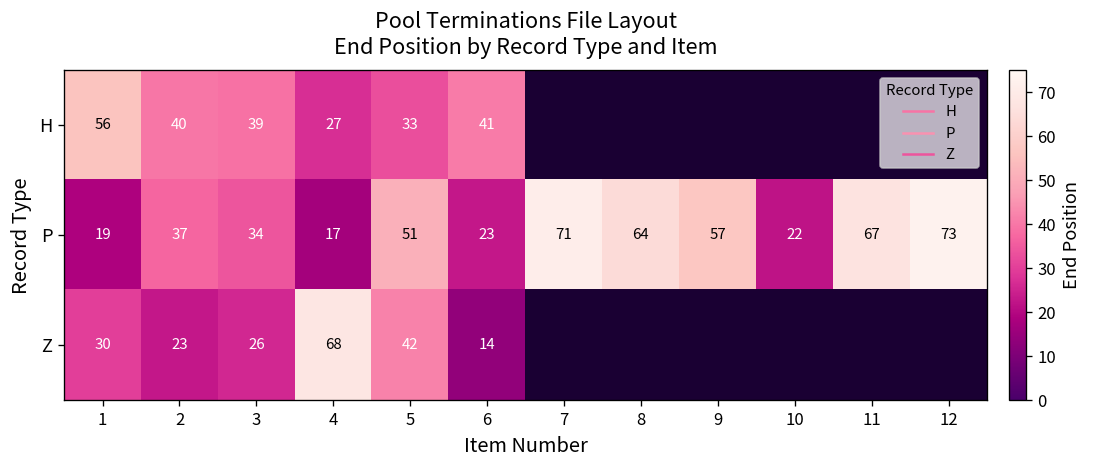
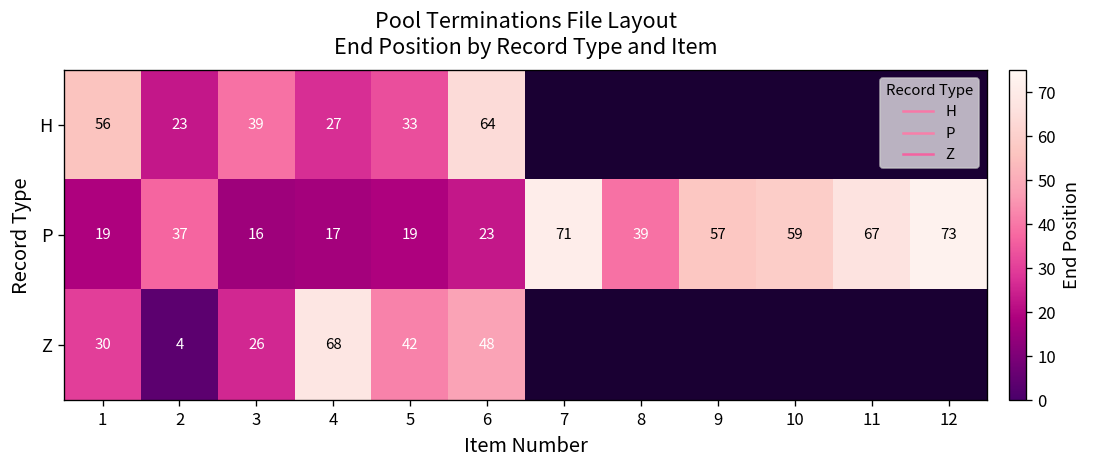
  {
    "H": {
      "1": 56,
-     "2": 40,
+     "2": 23,
      "3": 39,
      "4": 27,
      "5": 33,
-     "6": 41
+     "6": 64
    },
    "P": {
      "1": 19,
      "2": 37,
-     "3": 34,
+     "3": 16,
      "4": 17,
-     "5": 51,
+     "5": 19,
      "6": 23,
      "7": 71,
-     "8": 64,
+     "8": 39,
      "9": 57,
-     "10": 22,
+     "10": 59,
      "11": 67,
      "12": 73
    },
    "Z": {
      "1": 30,
-     "2": 23,
+     "2": 4,
      "3": 26,
      "4": 68,
      "5": 42,
-     "6": 14
+     "6": 48
    }
  }
